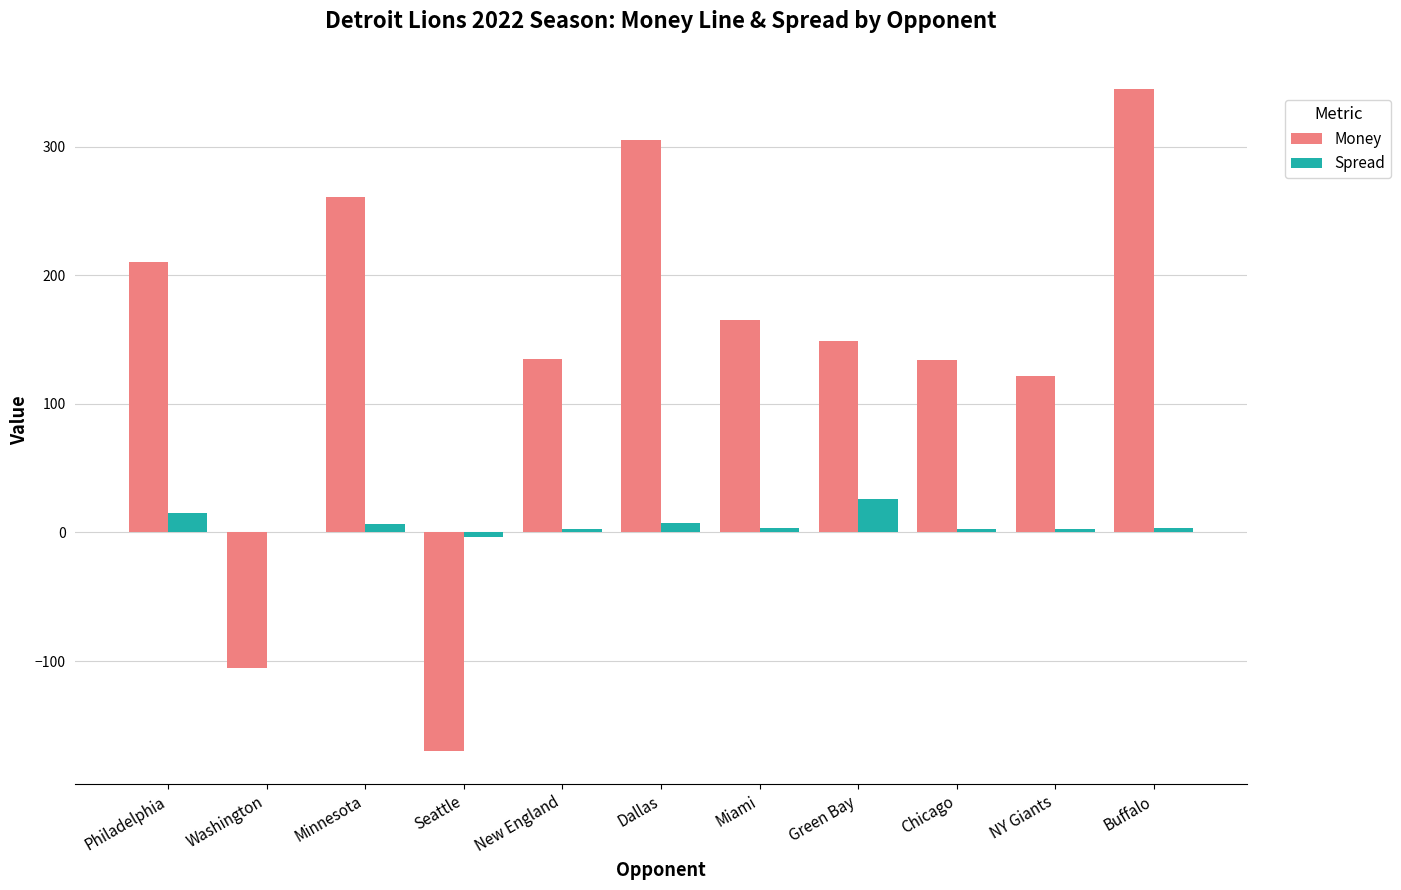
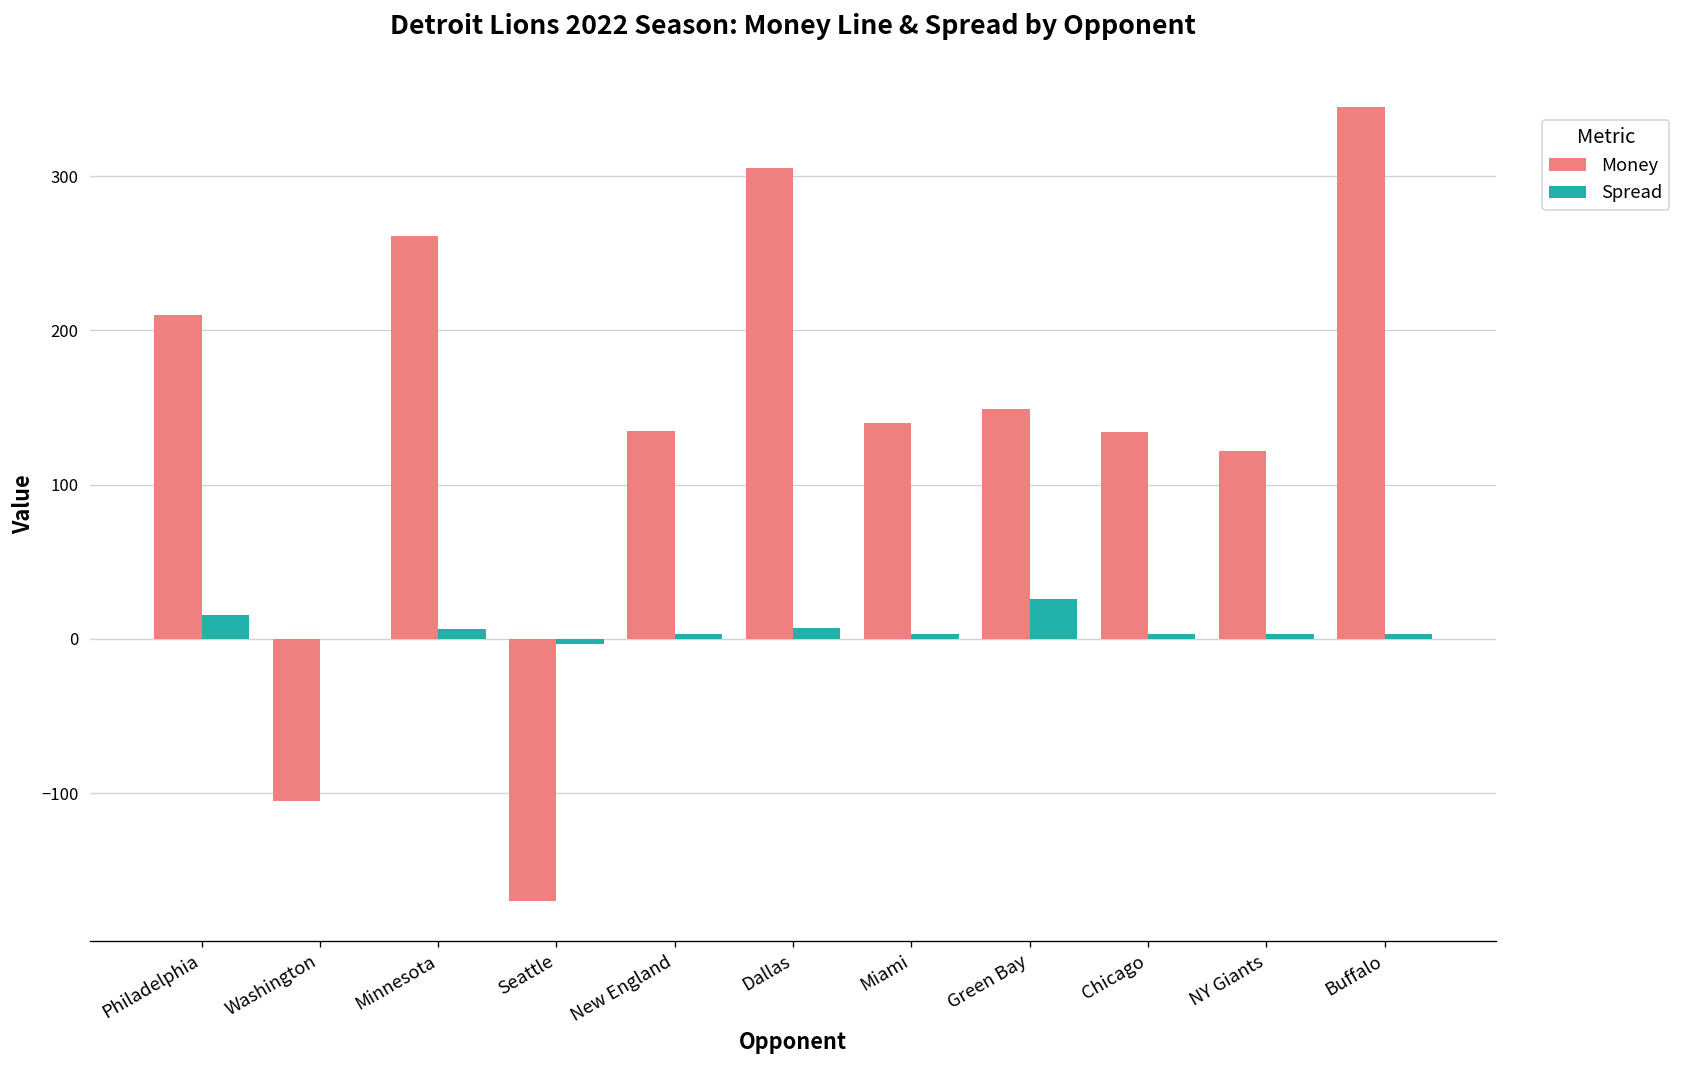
  {
    "Money": {
      "Philadelphia": 210,
      "Washington": -105,
      "Minnesota": 261,
      "Seattle": -170,
      "New England": 135,
      "Dallas": 305,
-     "Miami": 165,
+     "Miami": 140,
      "Green Bay": 149,
      "Chicago": 134,
      "NY Giants": 122,
      "Buffalo": 345
    },
    "Spread": {
      "Philadelphia": 15,
      "Washington": 0,
      "Minnesota": 7,
      "Seattle": -4,
      "New England": 3,
      "Dallas": 7,
      "Miami": 4,
      "Green Bay": 26,
      "Chicago": 3,
      "NY Giants": 3,
      "Buffalo": 3
    }
  }
